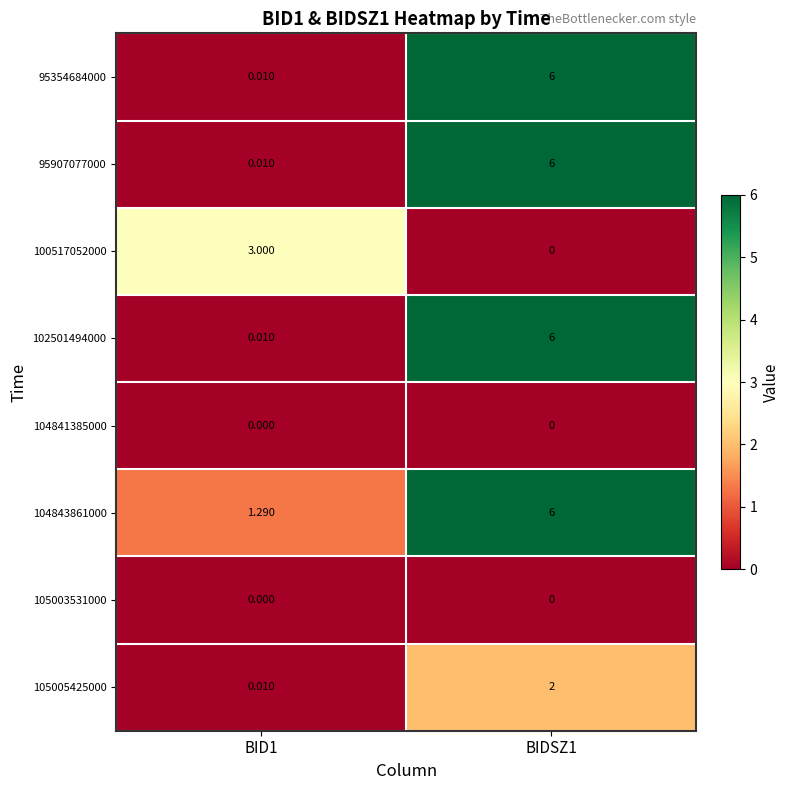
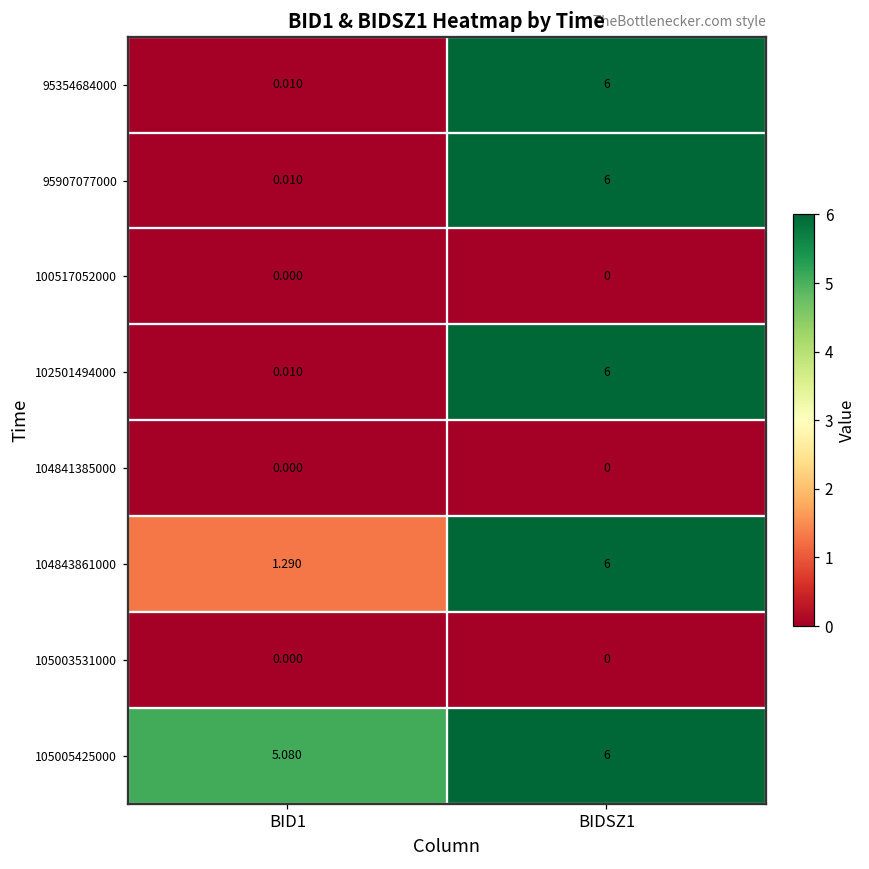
  {
    "95354684000": {
      "BID1": 0.010,
      "BIDSZ1": 6
    },
    "95907077000": {
      "BID1": 0.010,
      "BIDSZ1": 6
    },
    "100517052000": {
-     "BID1": 3.000,
+     "BID1": 0.000,
      "BIDSZ1": 0
    },
    "102501494000": {
      "BID1": 0.010,
      "BIDSZ1": 6
    },
    "104841385000": {
      "BID1": 0.000,
      "BIDSZ1": 0
    },
    "104843861000": {
      "BID1": 1.290,
      "BIDSZ1": 6
    },
    "105003531000": {
      "BID1": 0.000,
      "BIDSZ1": 0
    },
    "105005425000": {
-     "BID1": 0.010,
-     "BIDSZ1": 2
+     "BID1": 5.080,
+     "BIDSZ1": 6
    }
  }
